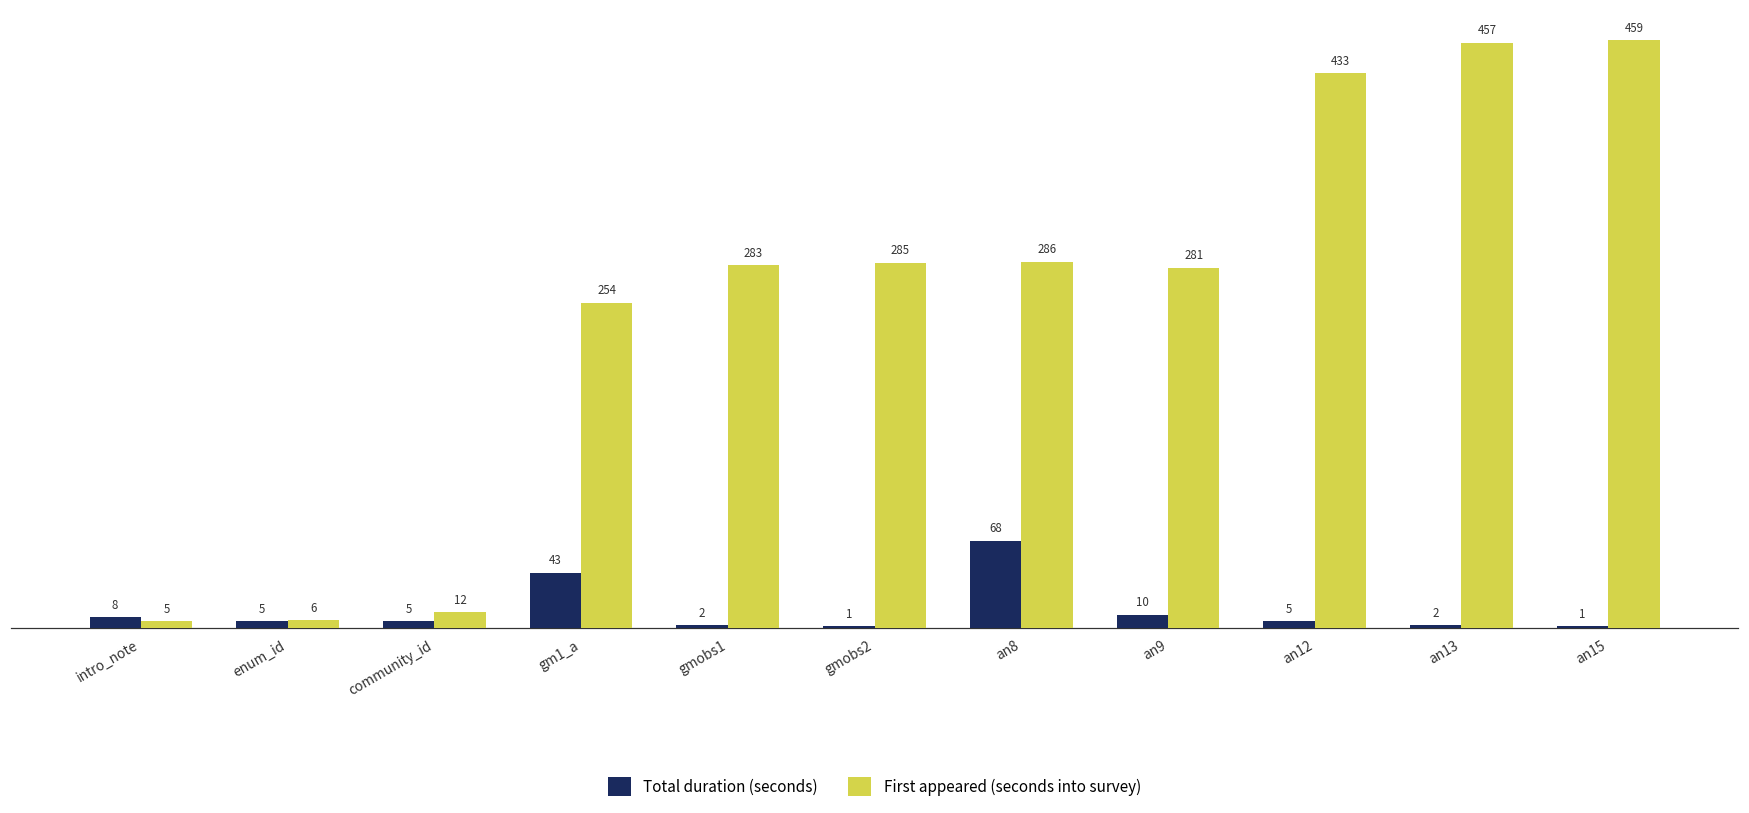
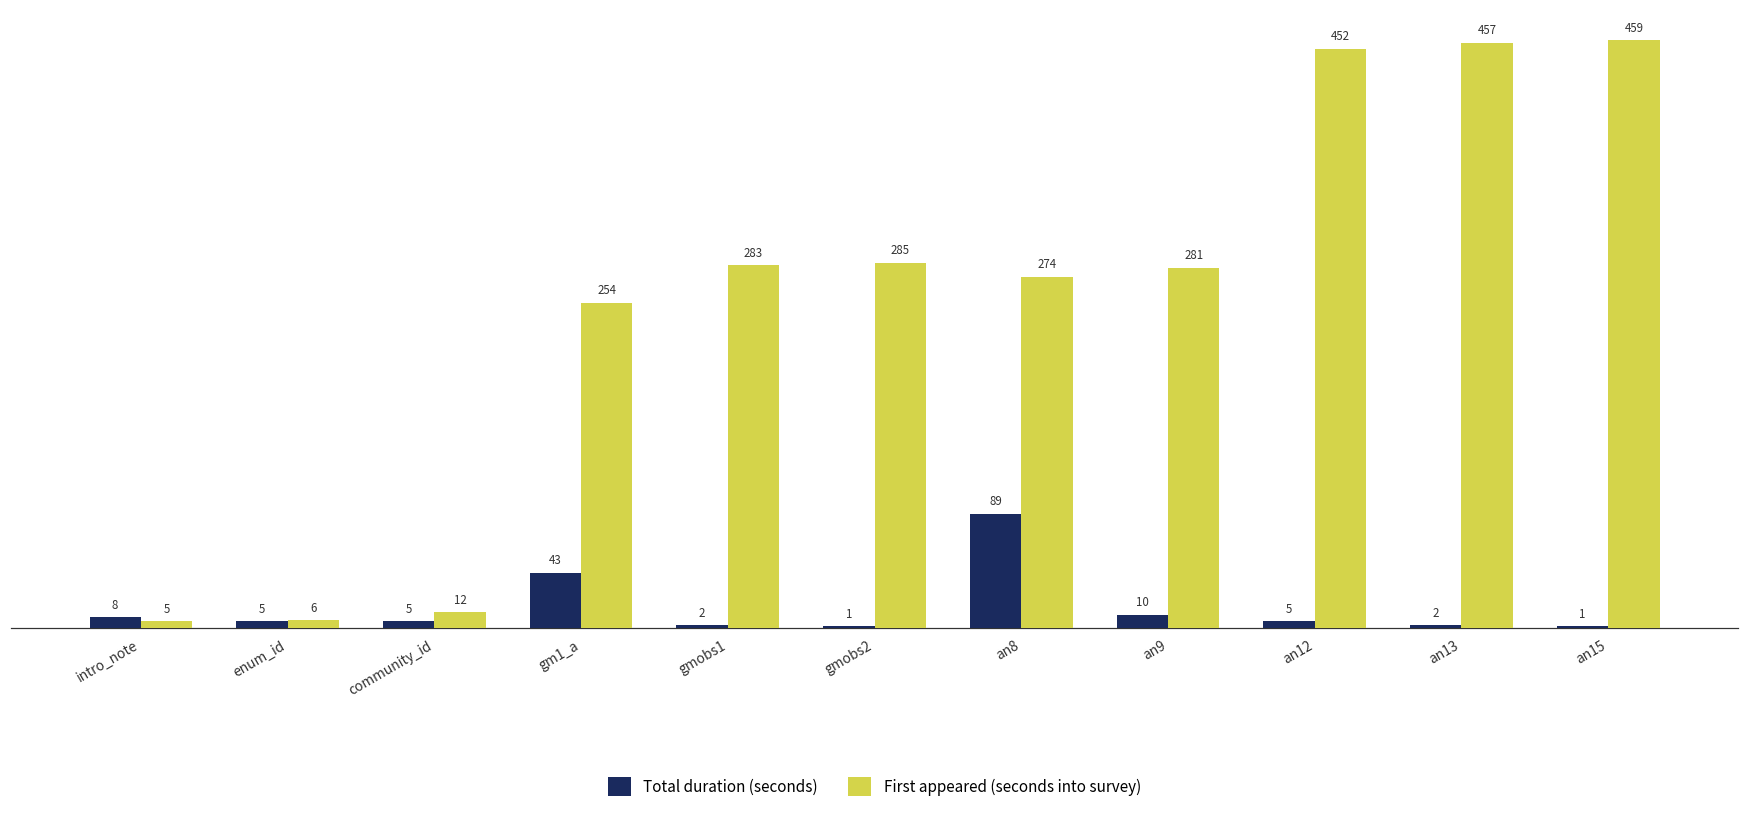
  {
    "Total duration (seconds)": {
      "intro_note": 8,
      "enum_id": 5,
      "community_id": 5,
      "gm1_a": 43,
      "gmobs1": 2,
      "gmobs2": 1,
-     "an8": 68,
+     "an8": 89,
      "an9": 10,
      "an12": 5,
      "an13": 2,
      "an15": 1
    },
    "First appeared (seconds into survey)": {
      "intro_note": 5,
      "enum_id": 6,
      "community_id": 12,
      "gm1_a": 254,
      "gmobs1": 283,
      "gmobs2": 285,
-     "an8": 286,
+     "an8": 274,
      "an9": 281,
-     "an12": 433,
+     "an12": 452,
      "an13": 457,
      "an15": 459
    }
  }
